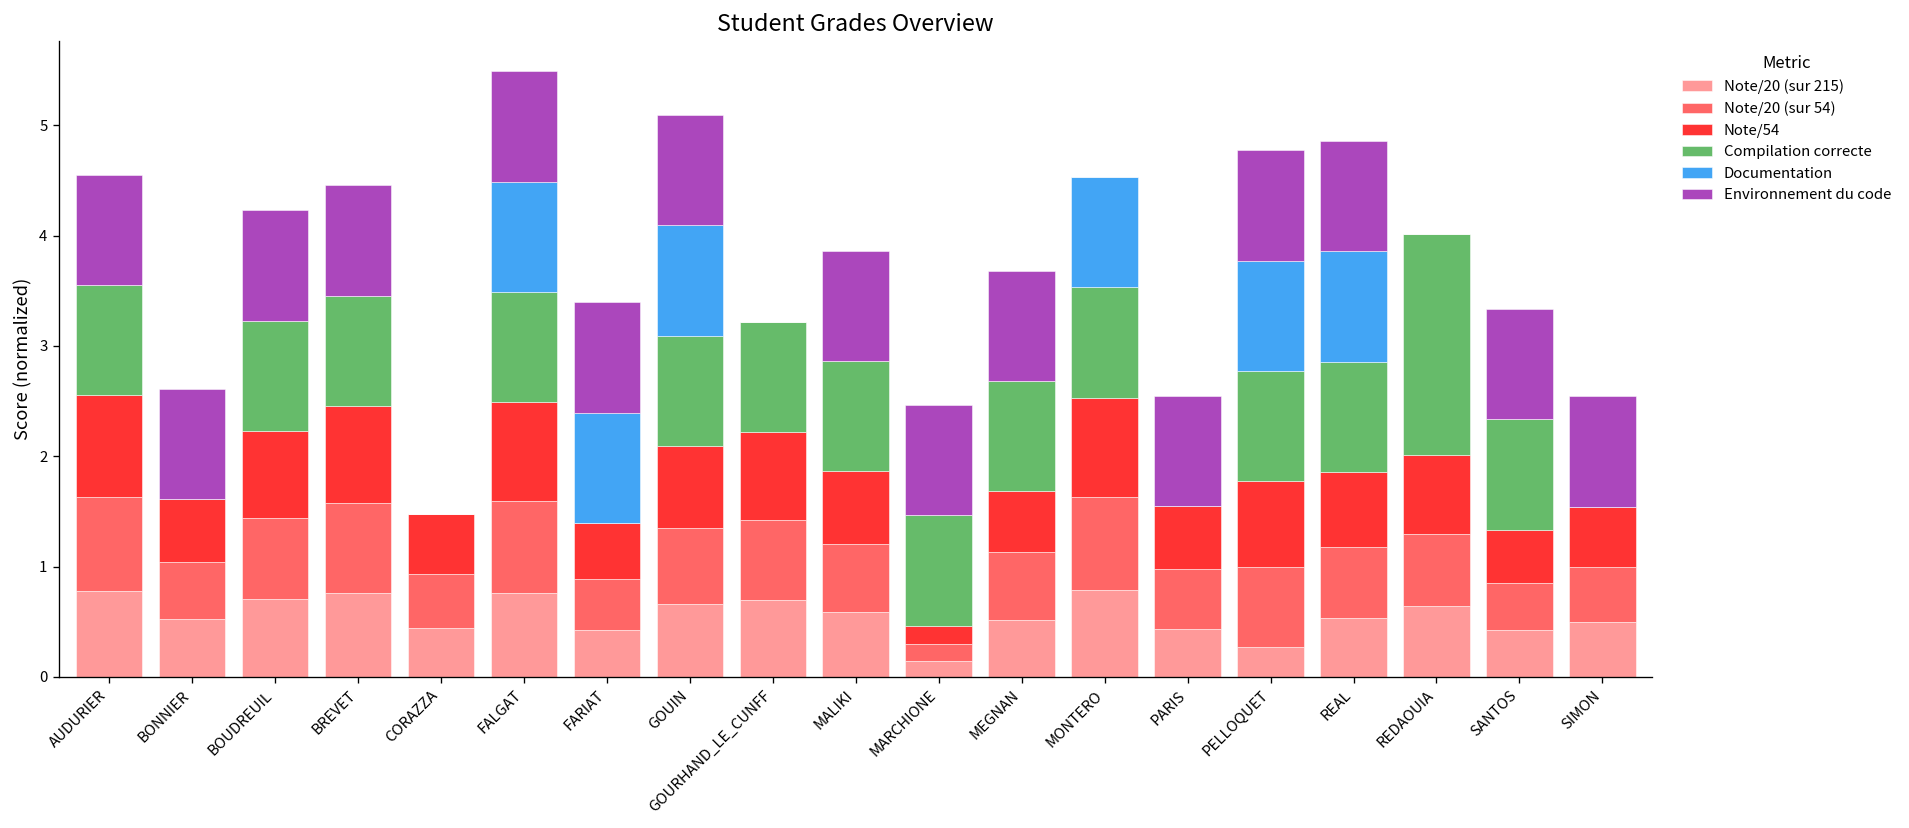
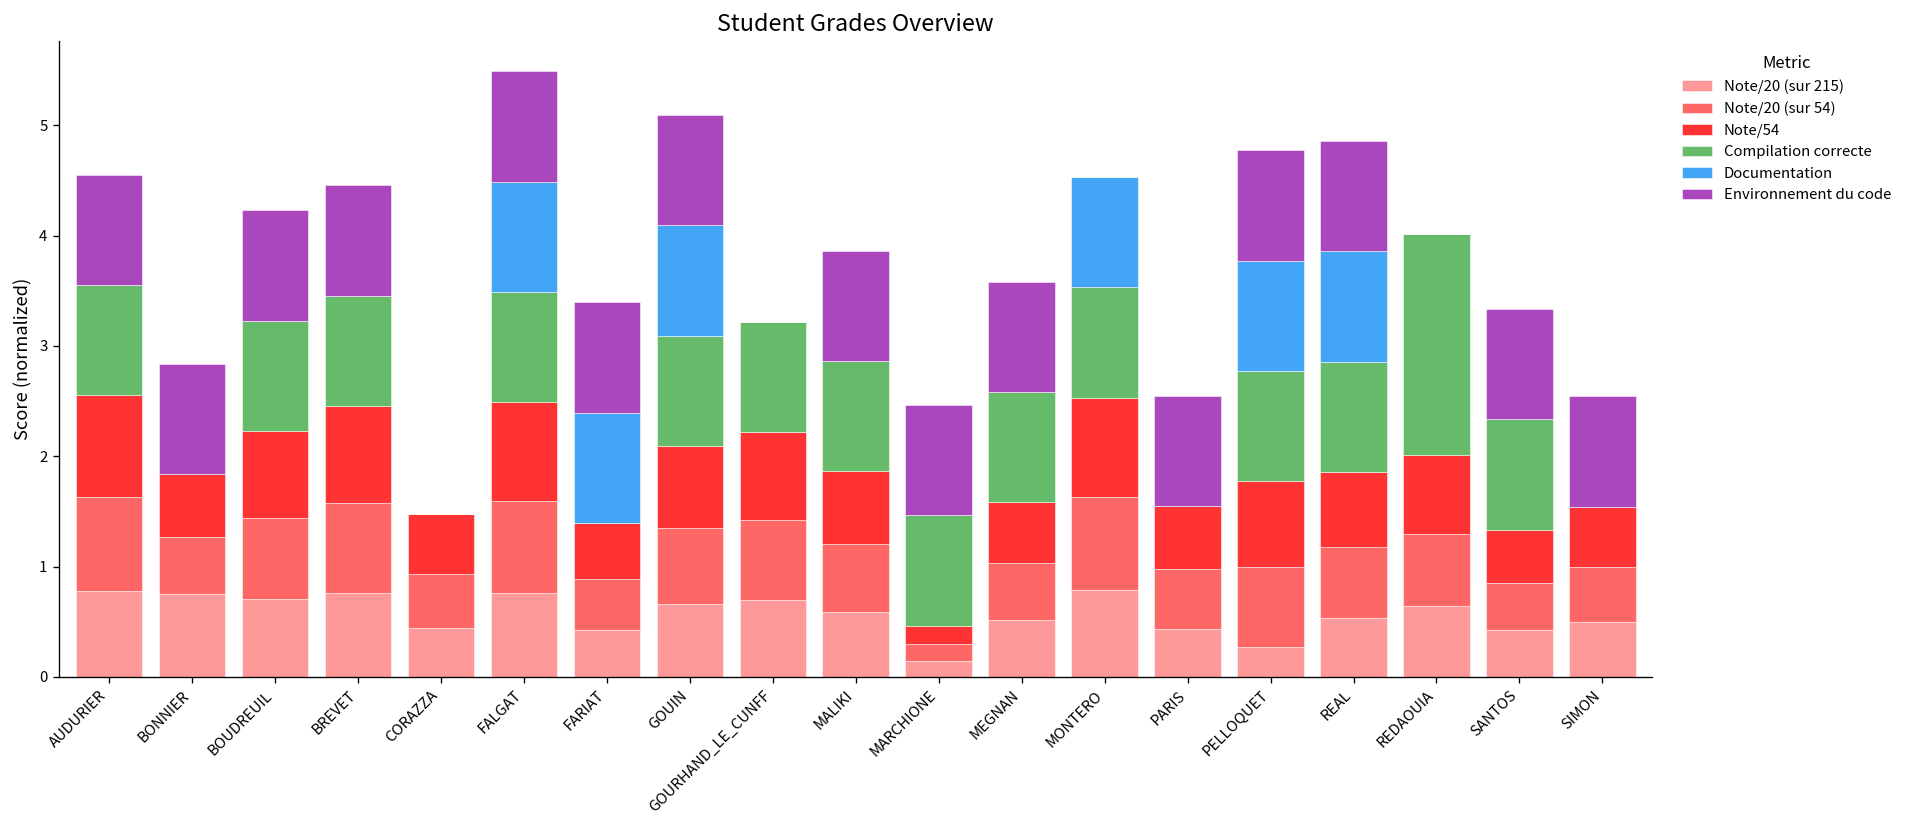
  {
    "Note/20 (sur 215)": {
      "AUDURIER": 0.8,
-     "BONNIER": 0.5,
+     "BONNIER": 0.7,
      "BOUDREUIL": 0.7,
      "BREVET": 0.8,
      "CORAZZA": 0.4,
      "FALGAT": 0.8,
      "FARIAT": 0.4,
      "GOUIN": 0.7,
      "GOURHAND_LE_CUNFF": 0.7,
      "MALIKI": 0.6,
      "MARCHIONE": 0.1,
      "MEGNAN": 0.5,
      "MONTERO": 0.8,
      "PARIS": 0.4,
      "PELLOQUET": 0.3,
      "REAL": 0.5,
      "REDAOUIA": 0.6,
      "SANTOS": 0.4,
      "SIMON": 0.5
    },
    "Note/20 (sur 54)": {
      "AUDURIER": 0.9,
      "BONNIER": 0.5,
      "BOUDREUIL": 0.7,
      "BREVET": 0.8,
      "CORAZZA": 0.5,
      "FALGAT": 0.8,
      "FARIAT": 0.5,
      "GOUIN": 0.7,
      "GOURHAND_LE_CUNFF": 0.7,
      "MALIKI": 0.6,
      "MARCHIONE": 0.2,
-     "MEGNAN": 0.6,
+     "MEGNAN": 0.5,
      "MONTERO": 0.8,
      "PARIS": 0.5,
      "PELLOQUET": 0.7,
      "REAL": 0.6,
      "REDAOUIA": 0.7,
      "SANTOS": 0.4,
      "SIMON": 0.5
    },
    "Note/54": {
      "AUDURIER": 0.9,
      "BONNIER": 0.6,
      "BOUDREUIL": 0.8,
      "BREVET": 0.9,
      "CORAZZA": 0.5,
      "FALGAT": 0.9,
      "FARIAT": 0.5,
      "GOUIN": 0.7,
      "GOURHAND_LE_CUNFF": 0.8,
      "MALIKI": 0.7,
      "MARCHIONE": 0.2,
      "MEGNAN": 0.6,
      "MONTERO": 0.9,
      "PARIS": 0.6,
      "PELLOQUET": 0.8,
      "REAL": 0.7,
      "REDAOUIA": 0.7,
      "SANTOS": 0.5,
      "SIMON": 0.6
    },
    "Compilation correcte": {
      "AUDURIER": 1.0,
      "BONNIER": 0.0,
      "BOUDREUIL": 1.0,
      "BREVET": 1.0,
      "CORAZZA": 0.0,
      "FALGAT": 1.0,
      "FARIAT": 0.0,
      "GOUIN": 1.0,
      "GOURHAND_LE_CUNFF": 1.0,
      "MALIKI": 1.0,
      "MARCHIONE": 1.0,
      "MEGNAN": 1.0,
      "MONTERO": 1.0,
      "PARIS": 0.0,
      "PELLOQUET": 1.0,
      "REAL": 1.0,
      "REDAOUIA": 2.0,
      "SANTOS": 1.0,
      "SIMON": 0.0
    },
    "Documentation": {
      "AUDURIER": 0.0,
      "BONNIER": 0.0,
      "BOUDREUIL": 0.0,
      "BREVET": 0.0,
      "CORAZZA": 0.0,
      "FALGAT": 1.0,
      "FARIAT": 1.0,
      "GOUIN": 1.0,
      "GOURHAND_LE_CUNFF": 0.0,
      "MALIKI": 0.0,
      "MARCHIONE": 0.0,
      "MEGNAN": 0.0,
      "MONTERO": 1.0,
      "PARIS": 0.0,
      "PELLOQUET": 1.0,
      "REAL": 1.0,
      "REDAOUIA": 0.0,
      "SANTOS": 0.0,
      "SIMON": 0.0
    },
    "Environnement du code": {
      "AUDURIER": 1.0,
      "BONNIER": 1.0,
      "BOUDREUIL": 1.0,
      "BREVET": 1.0,
      "CORAZZA": 0.0,
      "FALGAT": 1.0,
      "FARIAT": 1.0,
      "GOUIN": 1.0,
      "GOURHAND_LE_CUNFF": 0.0,
      "MALIKI": 1.0,
      "MARCHIONE": 1.0,
      "MEGNAN": 1.0,
      "MONTERO": 0.0,
      "PARIS": 1.0,
      "PELLOQUET": 1.0,
      "REAL": 1.0,
      "REDAOUIA": 0.0,
      "SANTOS": 1.0,
      "SIMON": 1.0
    }
  }
